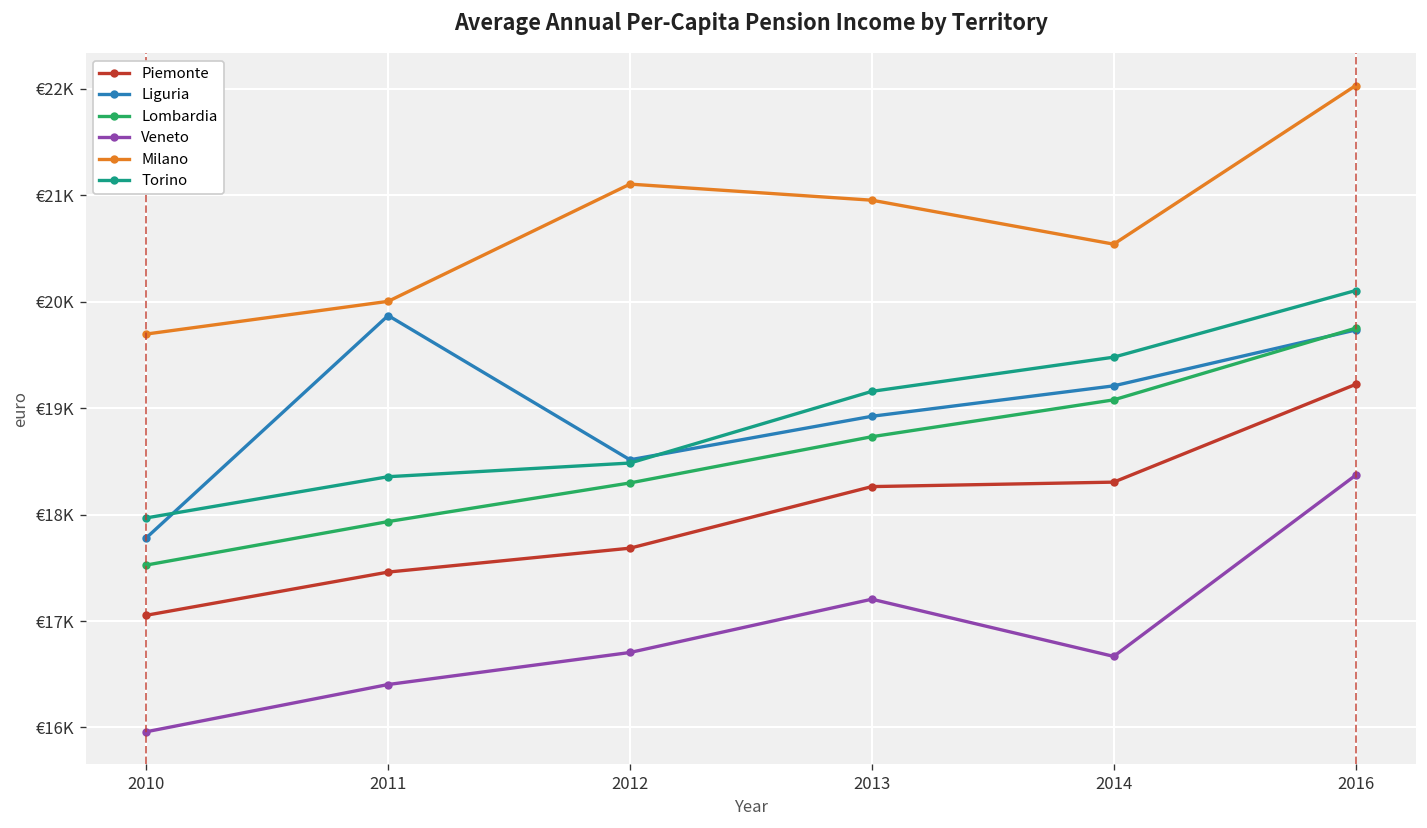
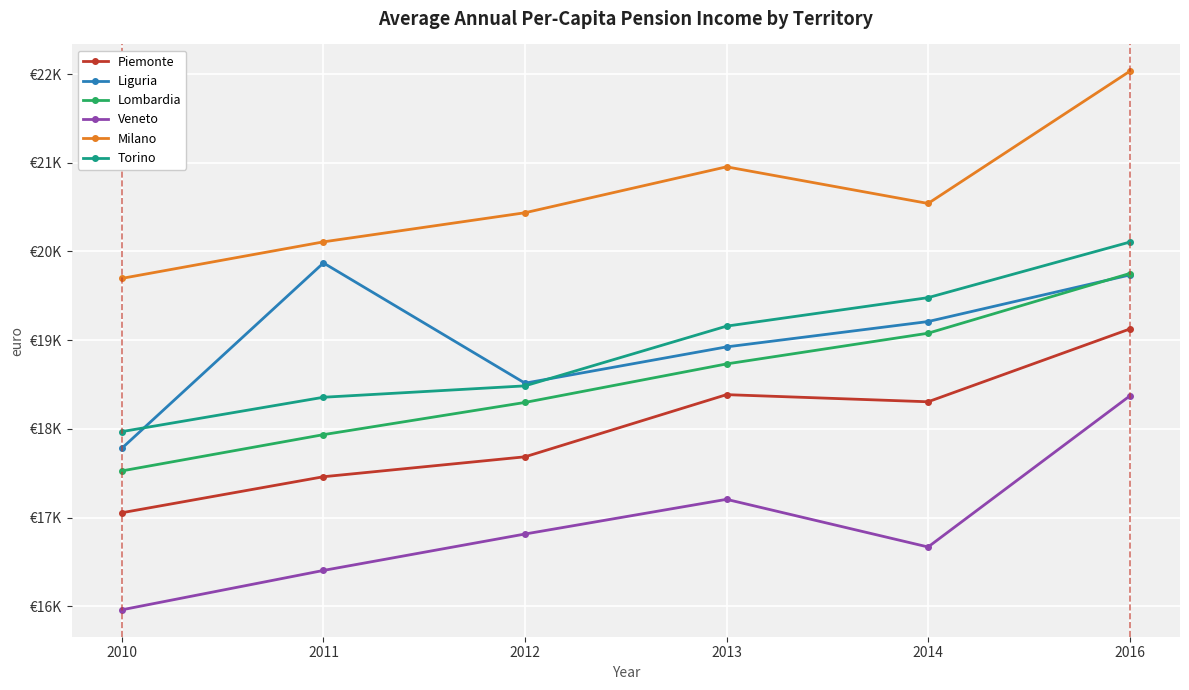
  {
    "Piemonte": {
      "2010": "€17100",
      "2011": "€17500",
      "2012": "€17700",
-     "2013": "€18300",
+     "2013": "€18400",
      "2014": "€18300",
-     "2016": "€19200"
+     "2016": "€19100"
    },
    "Liguria": {
      "2010": "€17800",
      "2011": "€19900",
      "2012": "€18500",
      "2013": "€18900",
      "2014": "€19200"
    },
    "Veneto": {
      "2010": "€16000",
      "2011": "€16400",
-     "2012": "€16700",
+     "2012": "€16800",
      "2013": "€17200",
      "2014": "€16700",
      "2016": "€18400"
    },
    "Milano": {
      "2010": "€19700",
-     "2011": "€20000",
-     "2012": "€21100",
+     "2011": "€20100",
+     "2012": "€20400",
      "2013": "€21000",
      "2014": "€20500",
      "2016": "€22000"
    }
  }
